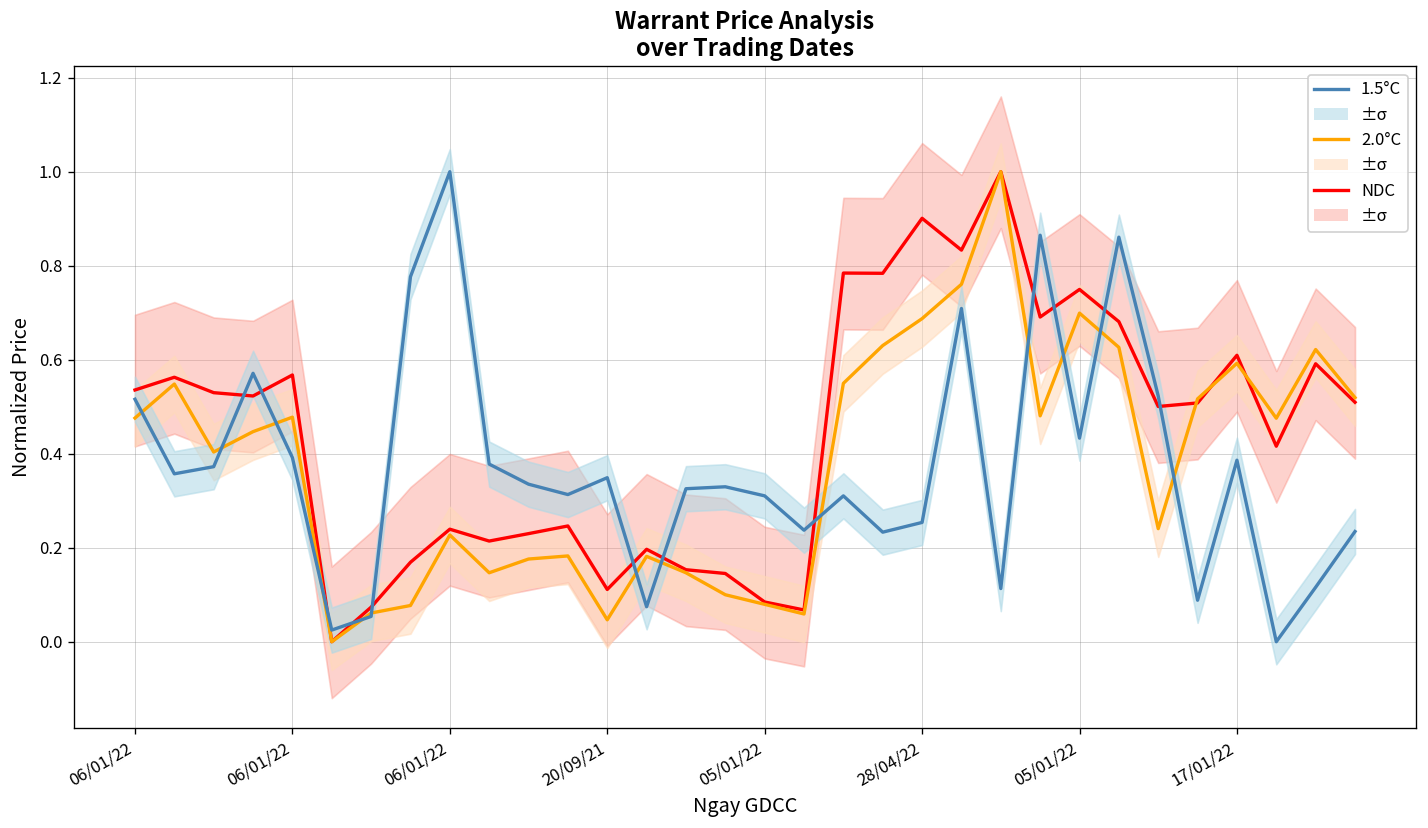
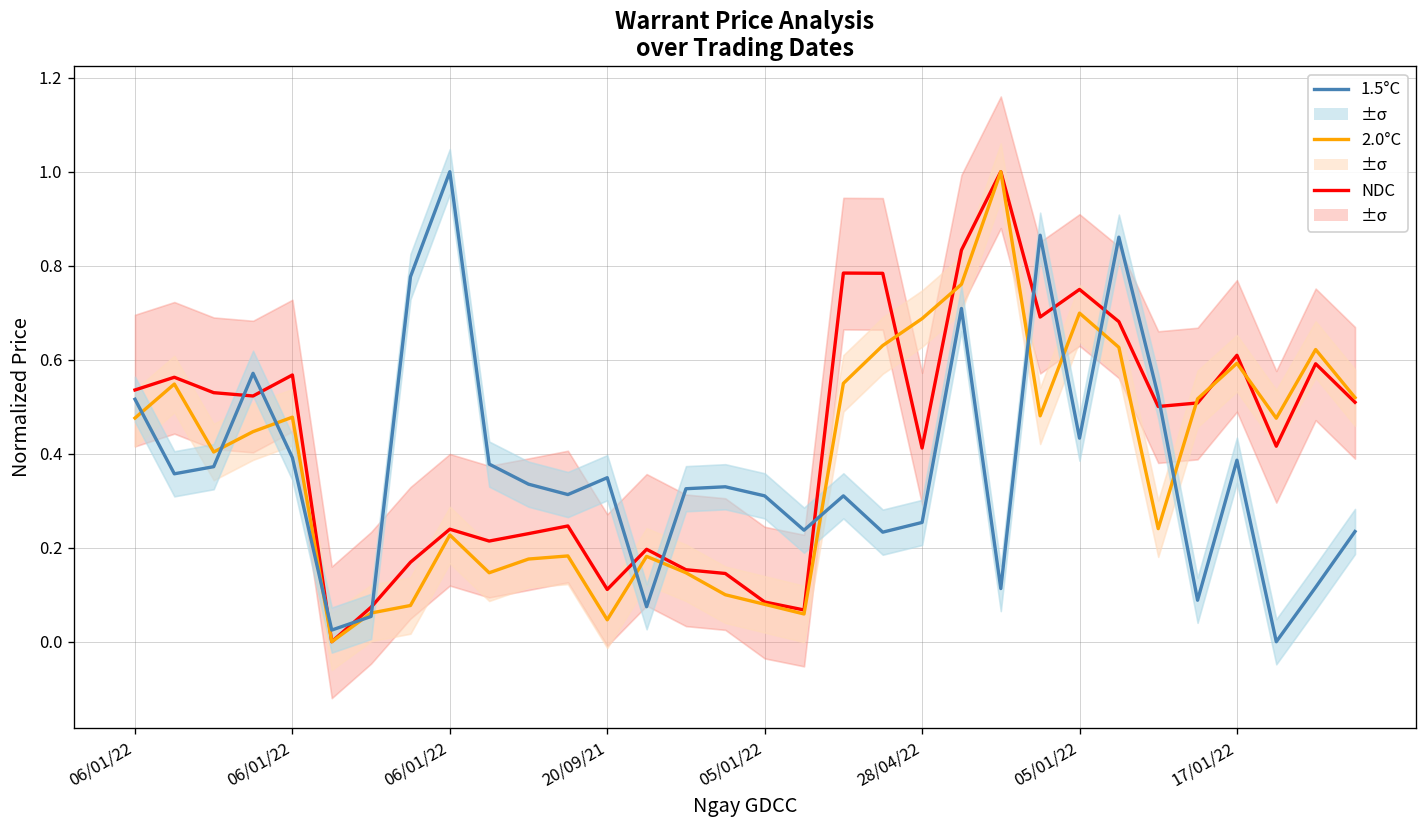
  {
    "NDC": {
-     "28/04/22": 0.90
+     "28/04/22": 0.41
    },
    "2.0°C": {
      "28/04/22": 0.69
    },
    "1.5°C": {
      "28/04/22": 0.25
    }
  }
